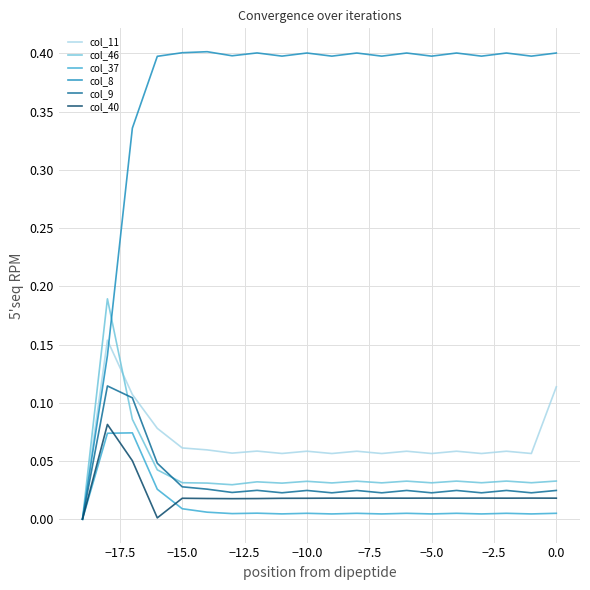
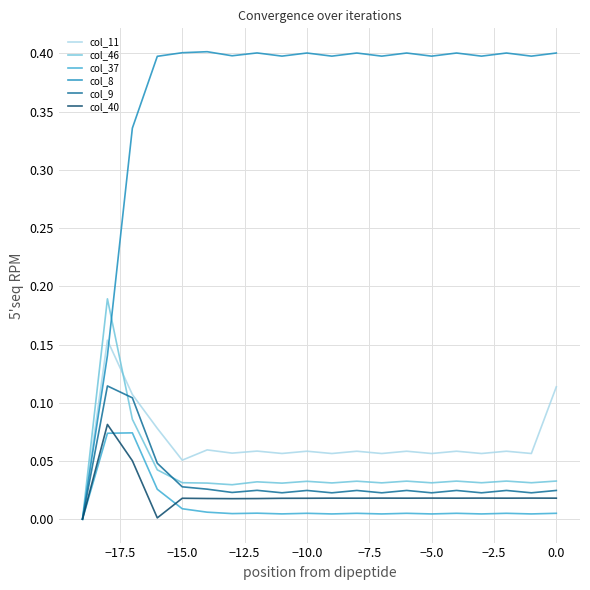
  {
    "col_11": {
-     "−15.0": 0.061,
+     "−15.0": 0.051,
      "−10.0": 0.058,
      "−5.0": 0.056,
      "0.0": 0.114
    }
  }
